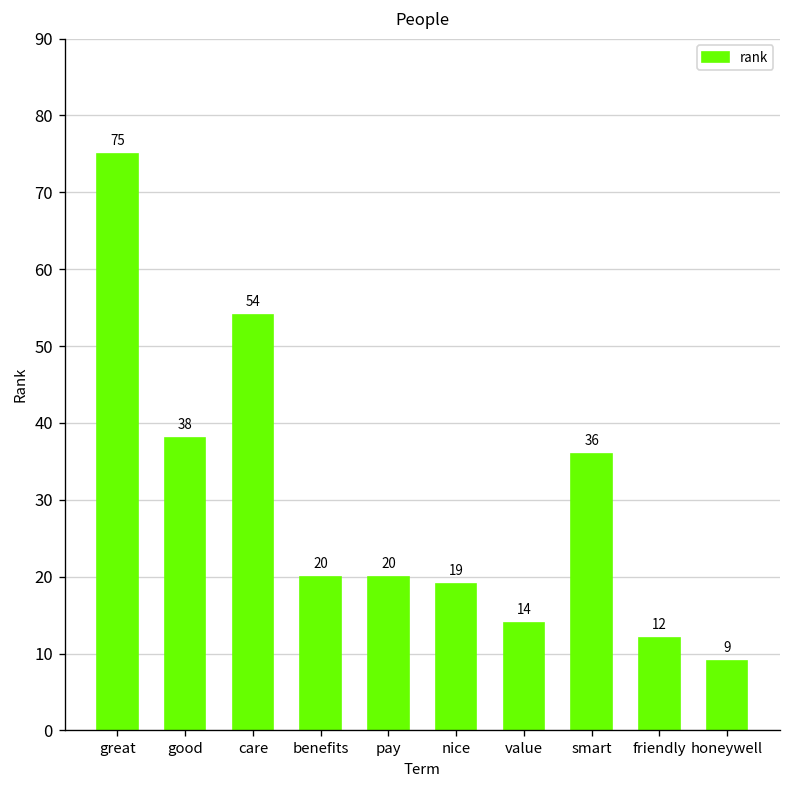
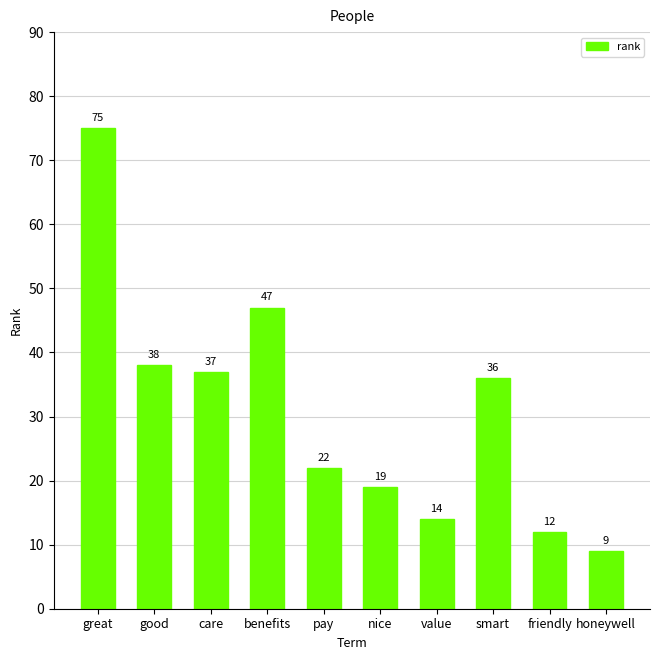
  {
    "great": 75,
    "good": 38,
-   "care": 54,
-   "benefits": 20,
-   "pay": 20,
+   "care": 37,
+   "benefits": 47,
+   "pay": 22,
    "nice": 19,
    "value": 14,
    "smart": 36,
    "friendly": 12,
    "honeywell": 9
  }
